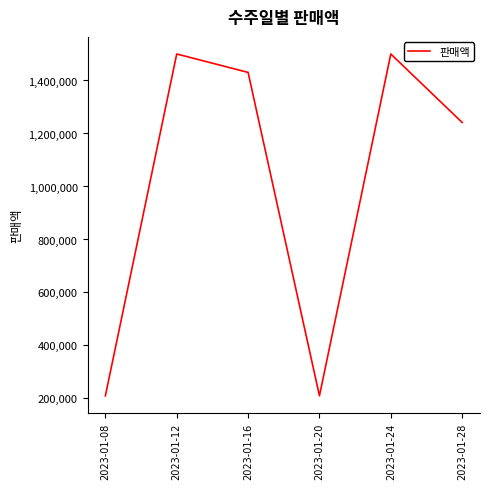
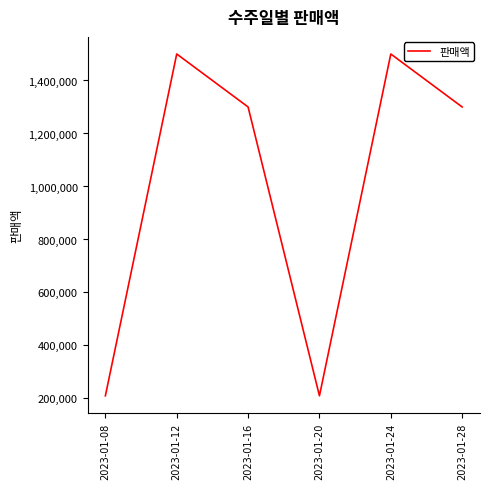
  {
    "2023-01-08": "210,000",
    "2023-01-12": "1,500,000",
-   "2023-01-16": "1,430,000",
+   "2023-01-16": "1,300,000",
    "2023-01-20": "210,000",
    "2023-01-24": "1,500,000",
-   "2023-01-28": "1,240,000"
+   "2023-01-28": "1,300,000"
  }
